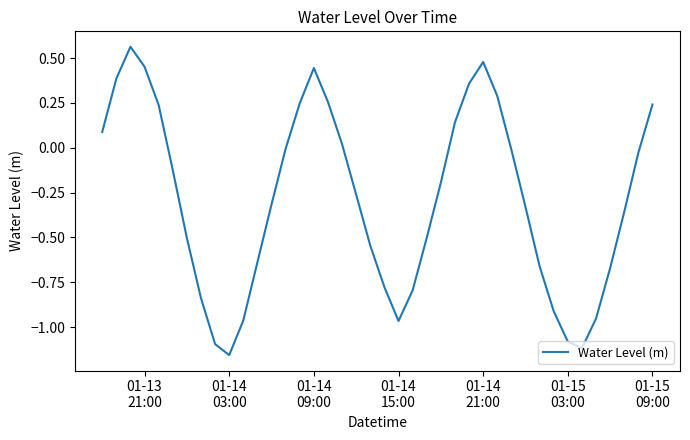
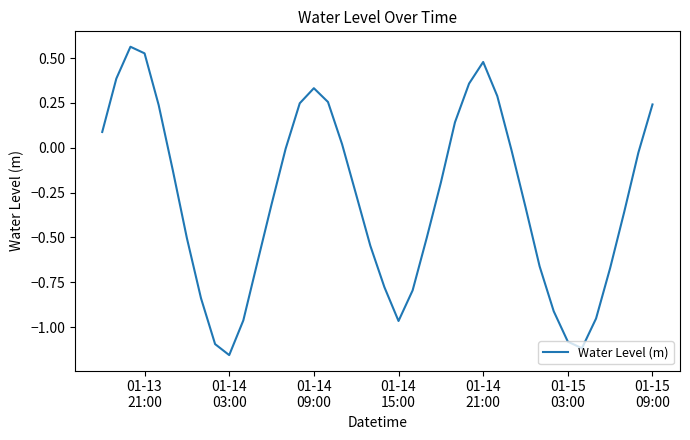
  {
-   "01-13 21:00": 0.45,
+   "01-13 21:00": 0.53,
    "01-14 03:00": -1.16,
-   "01-14 09:00": 0.44,
+   "01-14 09:00": 0.33,
    "01-14 15:00": -0.97,
    "01-14 21:00": 0.48,
    "01-15 09:00": 0.24
  }
